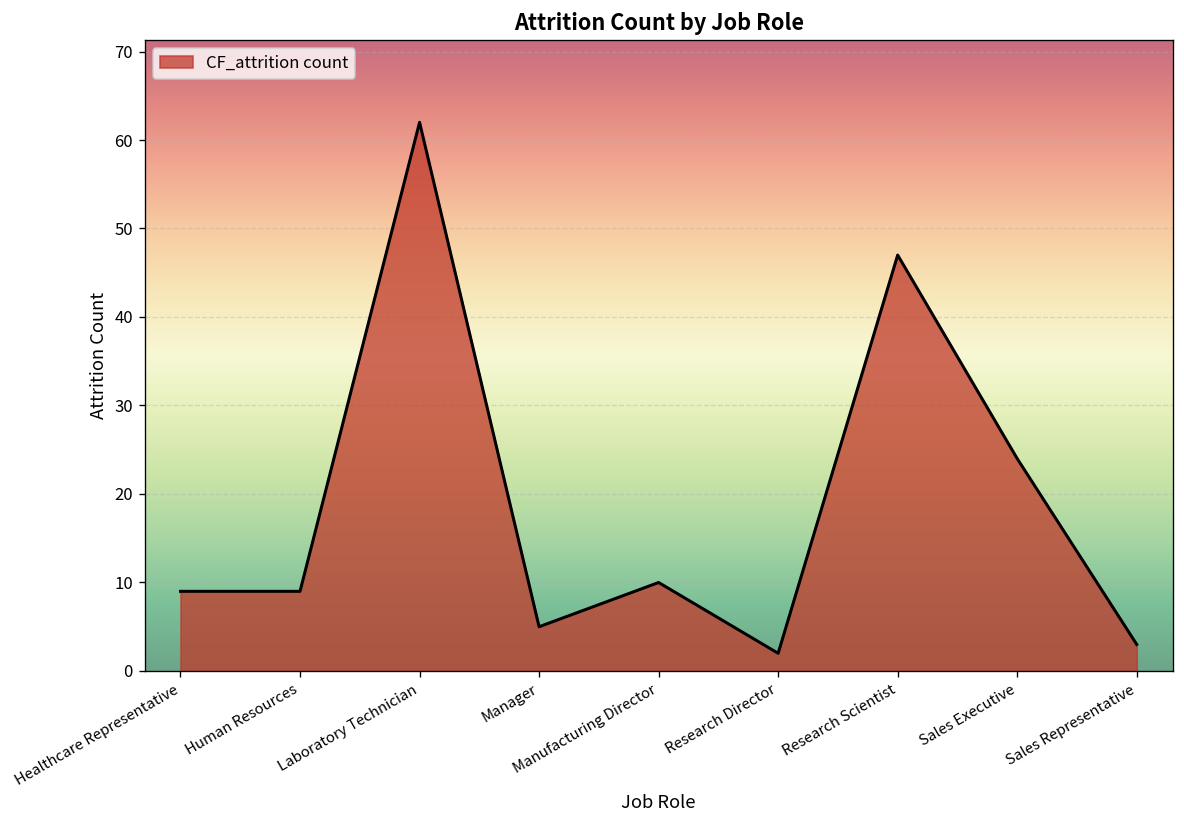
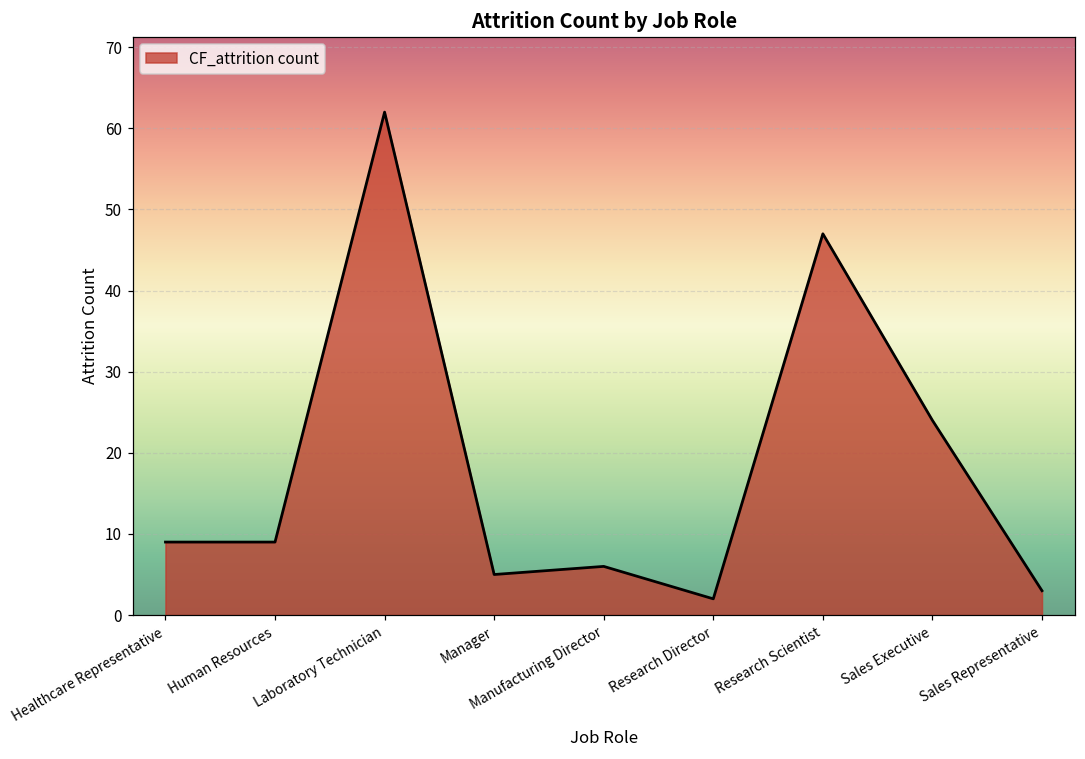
  {
    "Healthcare Representative": 9,
    "Human Resources": 9,
    "Laboratory Technician": 62,
    "Manager": 5,
-   "Manufacturing Director": 10,
+   "Manufacturing Director": 6,
    "Research Director": 2,
    "Research Scientist": 47,
    "Sales Executive": 24,
    "Sales Representative": 3
  }
